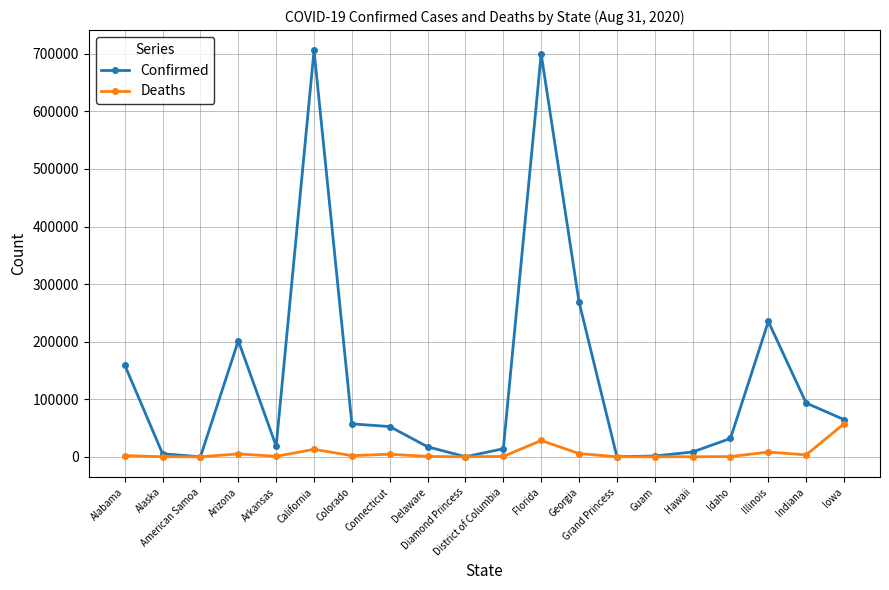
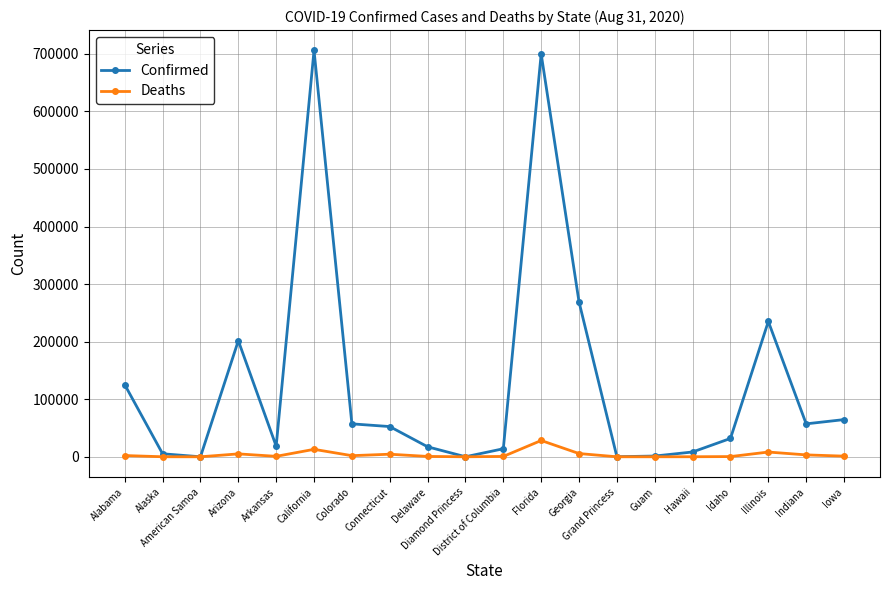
  {
    "Confirmed": {
-     "Alabama": 160000,
+     "Alabama": 130000,
      "Alaska": 10000,
      "Arizona": 200000,
      "Arkansas": 20000,
      "California": 710000,
      "Colorado": 60000,
      "Connecticut": 50000,
      "Delaware": 20000,
      "District of Columbia": 10000,
      "Florida": 700000,
      "Georgia": 270000,
      "Hawaii": 10000,
      "Idaho": 30000,
      "Illinois": 240000,
-     "Indiana": 90000,
+     "Indiana": 60000,
      "Iowa": 60000
    },
    "Deaths": {
      "Alabama": 0,
      "Alaska": 0,
      "Arizona": 10000,
      "Arkansas": 0,
      "California": 10000,
      "Colorado": 0,
      "Connecticut": 0,
      "Delaware": 0,
      "District of Columbia": 0,
      "Florida": 30000,
      "Georgia": 10000,
      "Hawaii": 0,
      "Idaho": 0,
      "Illinois": 10000,
      "Indiana": 0,
-     "Iowa": 60000
+     "Iowa": 0
    }
  }
